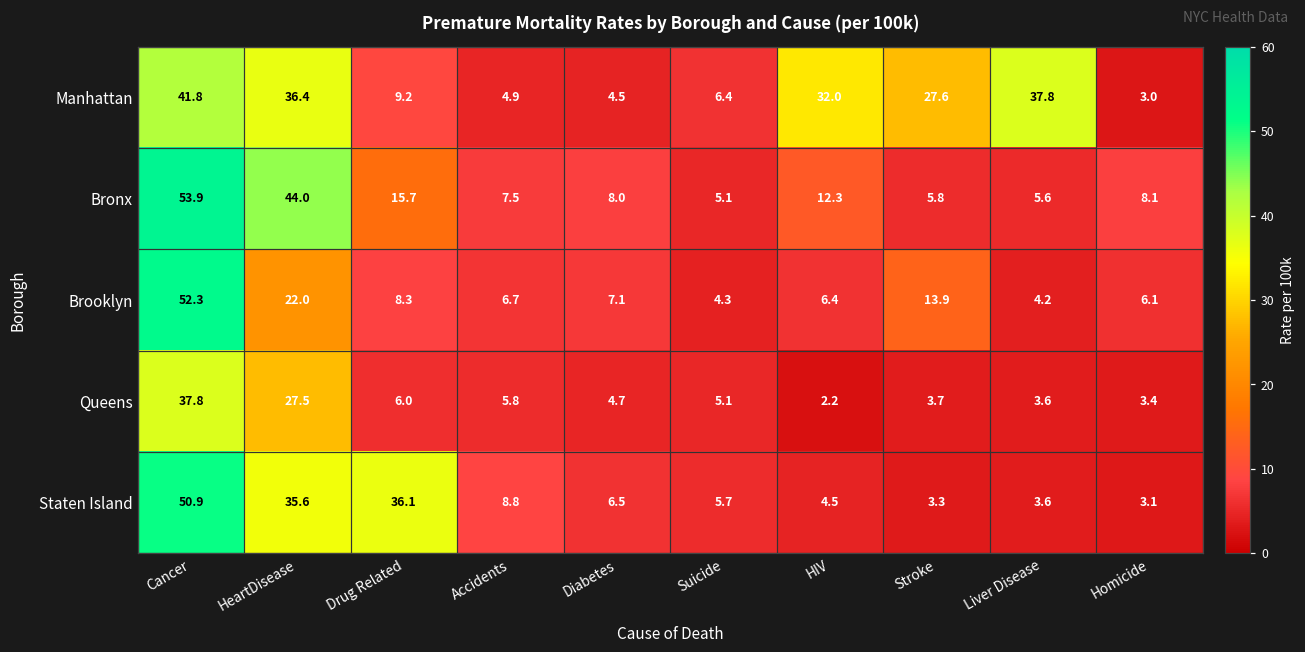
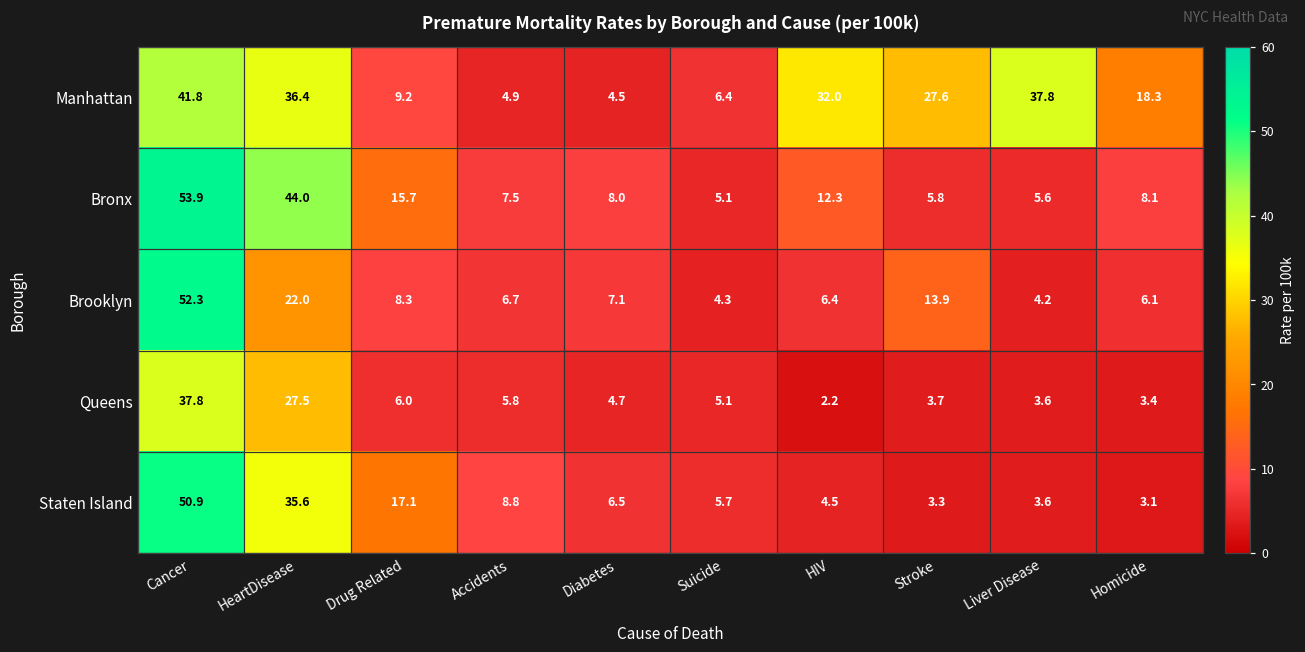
  {
    "Manhattan": {
      "Cancer": 41.8,
      "HeartDisease": 36.4,
      "Drug Related": 9.2,
      "Accidents": 4.9,
      "Diabetes": 4.5,
      "Suicide": 6.4,
      "HIV": 32.0,
      "Stroke": 27.6,
      "Liver Disease": 37.8,
-     "Homicide": 3.0
+     "Homicide": 18.3
    },
    "Bronx": {
      "Cancer": 53.9,
      "HeartDisease": 44.0,
      "Drug Related": 15.7,
      "Accidents": 7.5,
      "Diabetes": 8.0,
      "Suicide": 5.1,
      "HIV": 12.3,
      "Stroke": 5.8,
      "Liver Disease": 5.6,
      "Homicide": 8.1
    },
    "Brooklyn": {
      "Cancer": 52.3,
      "HeartDisease": 22.0,
      "Drug Related": 8.3,
      "Accidents": 6.7,
      "Diabetes": 7.1,
      "Suicide": 4.3,
      "HIV": 6.4,
      "Stroke": 13.9,
      "Liver Disease": 4.2,
      "Homicide": 6.1
    },
    "Queens": {
      "Cancer": 37.8,
      "HeartDisease": 27.5,
      "Drug Related": 6.0,
      "Accidents": 5.8,
      "Diabetes": 4.7,
      "Suicide": 5.1,
      "HIV": 2.2,
      "Stroke": 3.7,
      "Liver Disease": 3.6,
      "Homicide": 3.4
    },
    "Staten Island": {
      "Cancer": 50.9,
      "HeartDisease": 35.6,
-     "Drug Related": 36.1,
+     "Drug Related": 17.1,
      "Accidents": 8.8,
      "Diabetes": 6.5,
      "Suicide": 5.7,
      "HIV": 4.5,
      "Stroke": 3.3,
      "Liver Disease": 3.6,
      "Homicide": 3.1
    }
  }
